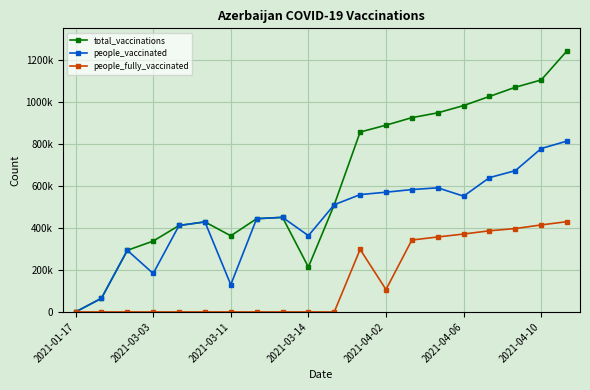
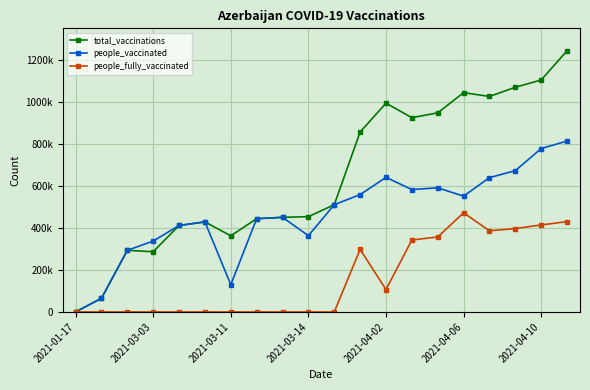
  {
    "total_vaccinations": {
-     "2021-03-03": 340000,
+     "2021-03-03": 290000,
      "2021-03-11": 360000,
-     "2021-03-14": 210000,
-     "2021-04-02": 890000,
-     "2021-04-06": 980000,
+     "2021-03-14": 450000,
+     "2021-04-02": 990000,
+     "2021-04-06": 1040000,
      "2021-04-10": 1100000
    },
    "people_vaccinated": {
-     "2021-03-03": 180000,
+     "2021-03-03": 340000,
      "2021-03-11": 130000,
      "2021-03-14": 360000,
-     "2021-04-02": 570000,
+     "2021-04-02": 640000,
      "2021-04-06": 550000,
      "2021-04-10": 780000
    },
    "people_fully_vaccinated": {
      "2021-03-03": 0,
      "2021-03-11": 0,
      "2021-03-14": 0,
      "2021-04-02": 110000,
-     "2021-04-06": 370000,
+     "2021-04-06": 470000,
      "2021-04-10": 410000
    }
  }
